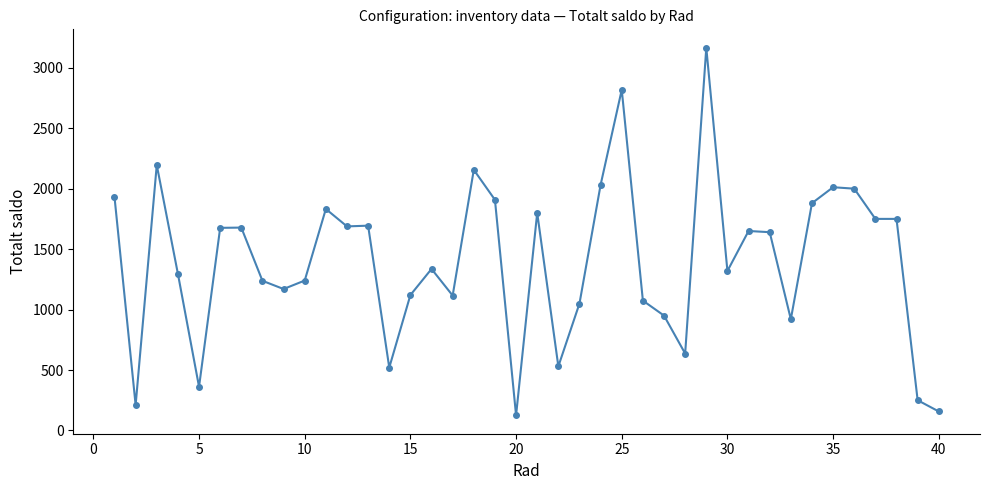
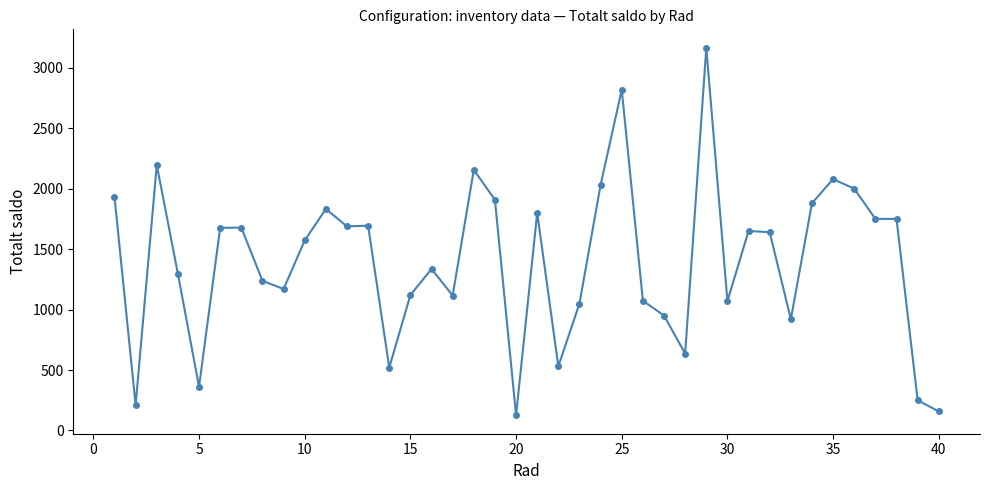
  {
    "5": 360,
-   "10": 1240,
+   "10": 1570,
    "15": 1120,
    "20": 130,
    "25": 2820,
-   "30": 1320,
-   "35": 2010,
+   "30": 1070,
+   "35": 2080,
    "40": 160
  }
